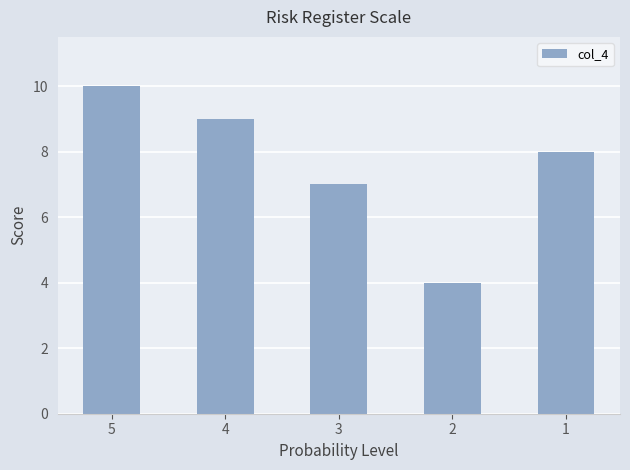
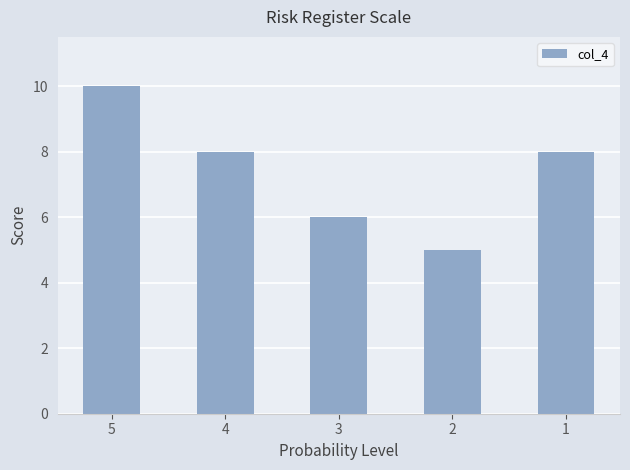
  {
    "5": 10,
-   "4": 9,
-   "3": 7,
-   "2": 4,
+   "4": 8,
+   "3": 6,
+   "2": 5,
    "1": 8
  }
